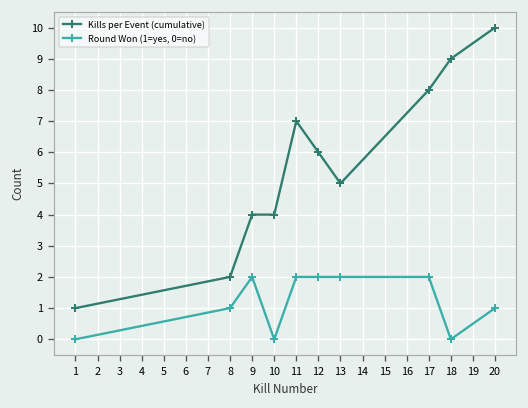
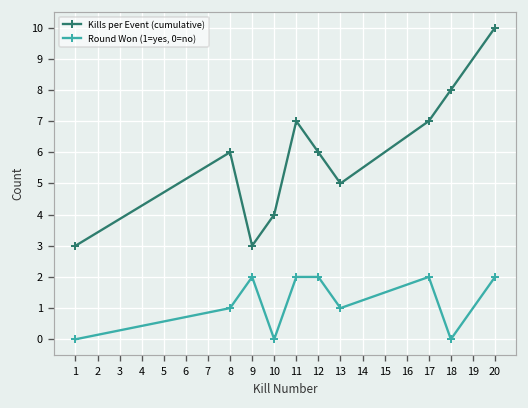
  {
    "Kills per Event (cumulative)": {
-     "1": 1,
-     "8": 2,
-     "9": 4,
+     "1": 3,
+     "8": 6,
+     "9": 3,
      "10": 4,
      "11": 7,
      "12": 6,
      "13": 5,
-     "17": 8,
-     "18": 9,
+     "17": 7,
+     "18": 8,
      "20": 10
    },
    "Round Won (1=yes, 0=no)": {
      "1": 0,
      "8": 1,
      "9": 2,
      "10": 0,
      "11": 2,
      "12": 2,
-     "13": 2,
+     "13": 1,
      "17": 2,
      "18": 0,
-     "20": 1
+     "20": 2
    }
  }
